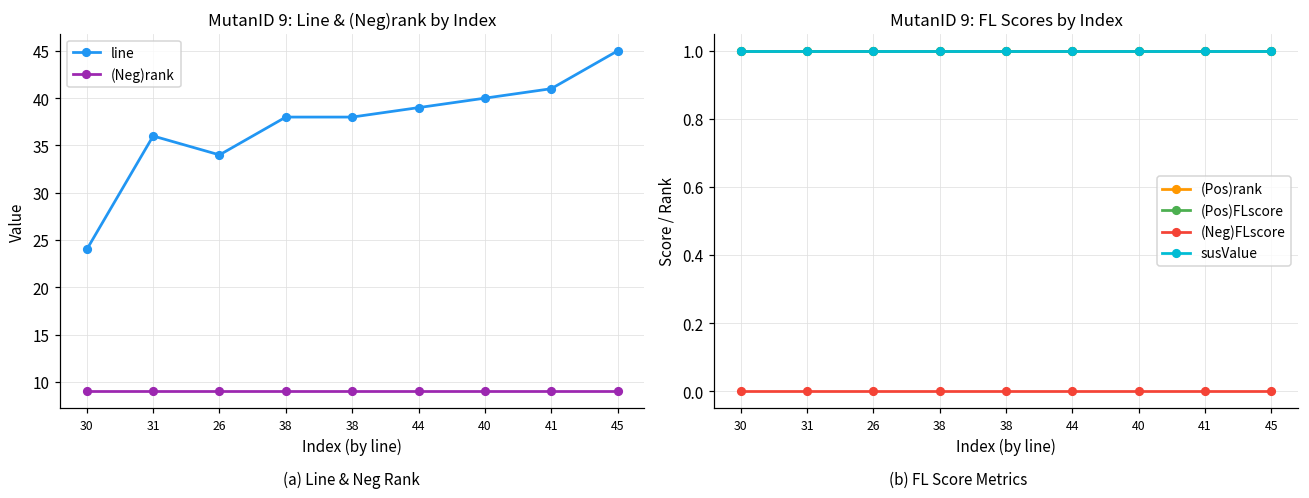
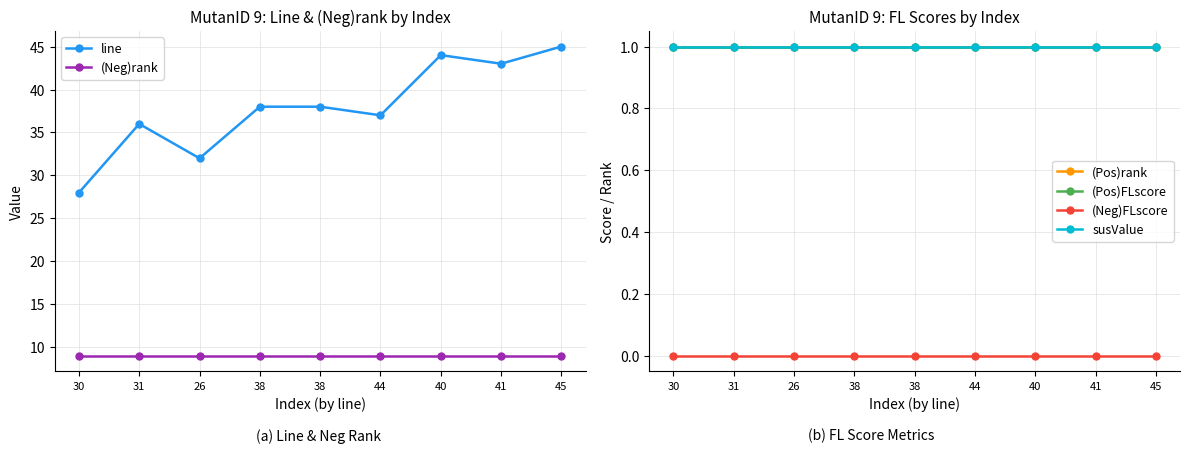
  {
    "MutanID 9: Line & (Neg)rank by Index": {
      "line": {
-       "30": 24,
+       "30": 28,
        "31": 36,
-       "26": 34,
-       "44": 39,
-       "40": 40,
-       "41": 41,
+       "26": 32,
+       "44": 37,
+       "40": 44,
+       "41": 43,
        "45": 45
      },
      "(Neg)rank": {
        "30": 9,
        "31": 9,
        "26": 9,
        "44": 9,
        "40": 9,
        "41": 9,
        "45": 9
      }
    },
    "MutanID 9: FL Scores by Index": {
      "susValue": {
        "30": 1.00,
        "31": 1.00,
        "26": 1.00,
        "44": 1.00,
        "40": 1.00,
        "41": 1.00,
        "45": 1.00
      },
      "(Neg)FLscore": {
        "30": 0.00,
        "31": 0.00,
        "26": 0.00,
        "44": 0.00,
        "40": 0.00,
        "41": 0.00,
        "45": 0.00
      }
    }
  }
